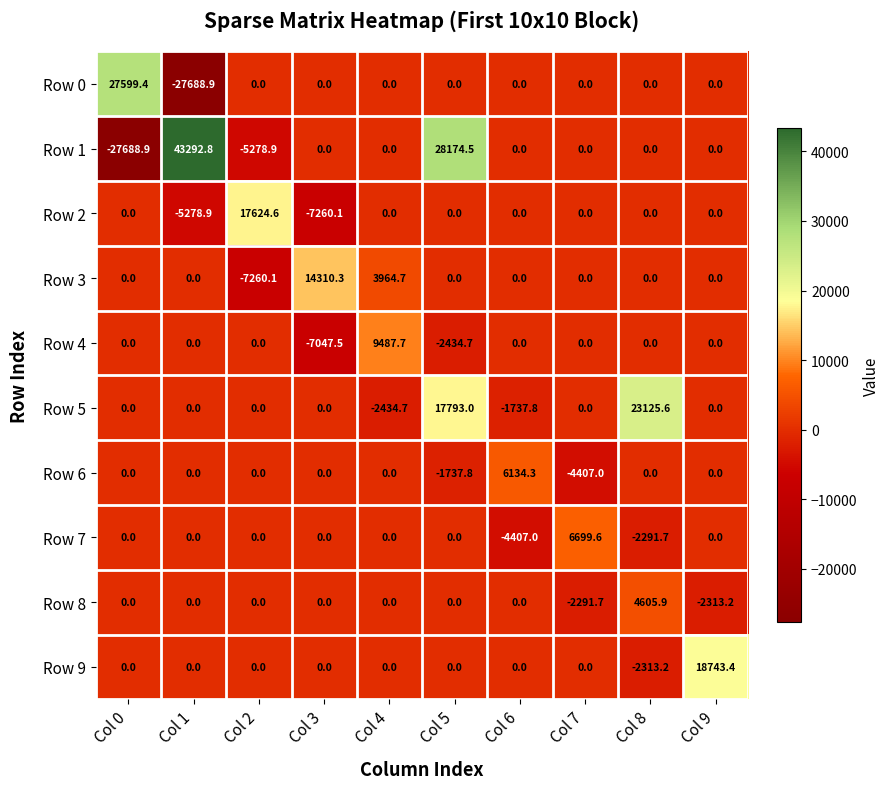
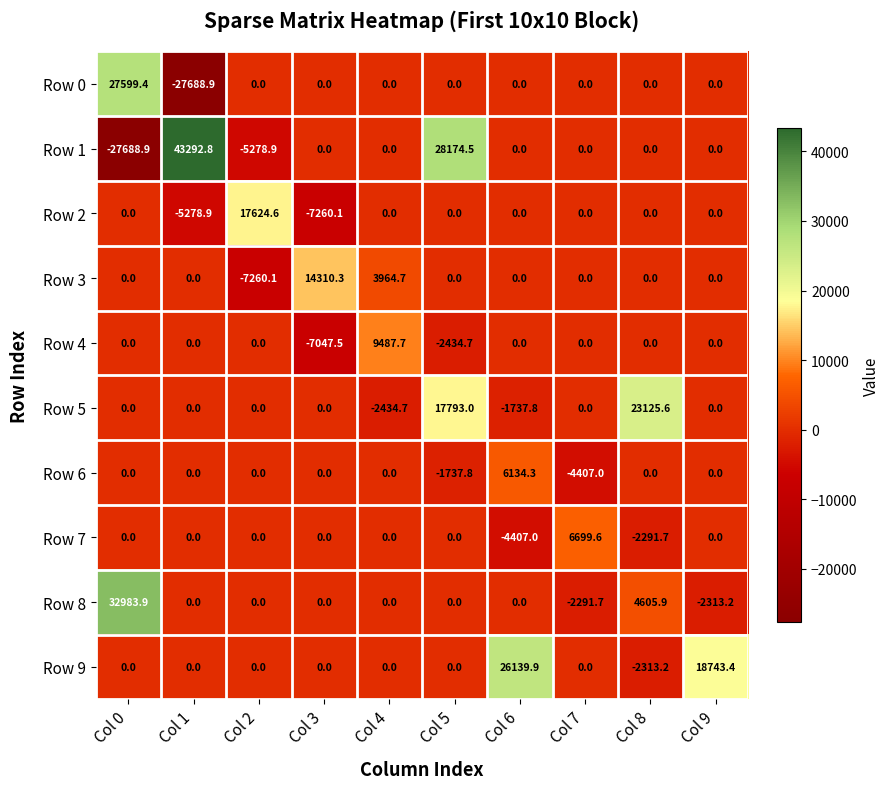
  {
    "Row 0": {
      "Col 0": 27599.4,
      "Col 1": -27688.9,
      "Col 2": 0.0,
      "Col 3": 0.0,
      "Col 4": 0.0,
      "Col 5": 0.0,
      "Col 6": 0.0,
      "Col 7": 0.0,
      "Col 8": 0.0,
      "Col 9": 0.0
    },
    "Row 1": {
      "Col 0": -27688.9,
      "Col 1": 43292.8,
      "Col 2": -5278.9,
      "Col 3": 0.0,
      "Col 4": 0.0,
      "Col 5": 28174.5,
      "Col 6": 0.0,
      "Col 7": 0.0,
      "Col 8": 0.0,
      "Col 9": 0.0
    },
    "Row 2": {
      "Col 0": 0.0,
      "Col 1": -5278.9,
      "Col 2": 17624.6,
      "Col 3": -7260.1,
      "Col 4": 0.0,
      "Col 5": 0.0,
      "Col 6": 0.0,
      "Col 7": 0.0,
      "Col 8": 0.0,
      "Col 9": 0.0
    },
    "Row 3": {
      "Col 0": 0.0,
      "Col 1": 0.0,
      "Col 2": -7260.1,
      "Col 3": 14310.3,
      "Col 4": 3964.7,
      "Col 5": 0.0,
      "Col 6": 0.0,
      "Col 7": 0.0,
      "Col 8": 0.0,
      "Col 9": 0.0
    },
    "Row 4": {
      "Col 0": 0.0,
      "Col 1": 0.0,
      "Col 2": 0.0,
      "Col 3": -7047.5,
      "Col 4": 9487.7,
      "Col 5": -2434.7,
      "Col 6": 0.0,
      "Col 7": 0.0,
      "Col 8": 0.0,
      "Col 9": 0.0
    },
    "Row 5": {
      "Col 0": 0.0,
      "Col 1": 0.0,
      "Col 2": 0.0,
      "Col 3": 0.0,
      "Col 4": -2434.7,
      "Col 5": 17793.0,
      "Col 6": -1737.8,
      "Col 7": 0.0,
      "Col 8": 23125.6,
      "Col 9": 0.0
    },
    "Row 6": {
      "Col 0": 0.0,
      "Col 1": 0.0,
      "Col 2": 0.0,
      "Col 3": 0.0,
      "Col 4": 0.0,
      "Col 5": -1737.8,
      "Col 6": 6134.3,
      "Col 7": -4407.0,
      "Col 8": 0.0,
      "Col 9": 0.0
    },
    "Row 7": {
      "Col 0": 0.0,
      "Col 1": 0.0,
      "Col 2": 0.0,
      "Col 3": 0.0,
      "Col 4": 0.0,
      "Col 5": 0.0,
      "Col 6": -4407.0,
      "Col 7": 6699.6,
      "Col 8": -2291.7,
      "Col 9": 0.0
    },
    "Row 8": {
-     "Col 0": 0.0,
+     "Col 0": 32983.9,
      "Col 1": 0.0,
      "Col 2": 0.0,
      "Col 3": 0.0,
      "Col 4": 0.0,
      "Col 5": 0.0,
      "Col 6": 0.0,
      "Col 7": -2291.7,
      "Col 8": 4605.9,
      "Col 9": -2313.2
    },
    "Row 9": {
      "Col 0": 0.0,
      "Col 1": 0.0,
      "Col 2": 0.0,
      "Col 3": 0.0,
      "Col 4": 0.0,
      "Col 5": 0.0,
-     "Col 6": 0.0,
+     "Col 6": 26139.9,
      "Col 7": 0.0,
      "Col 8": -2313.2,
      "Col 9": 18743.4
    }
  }
